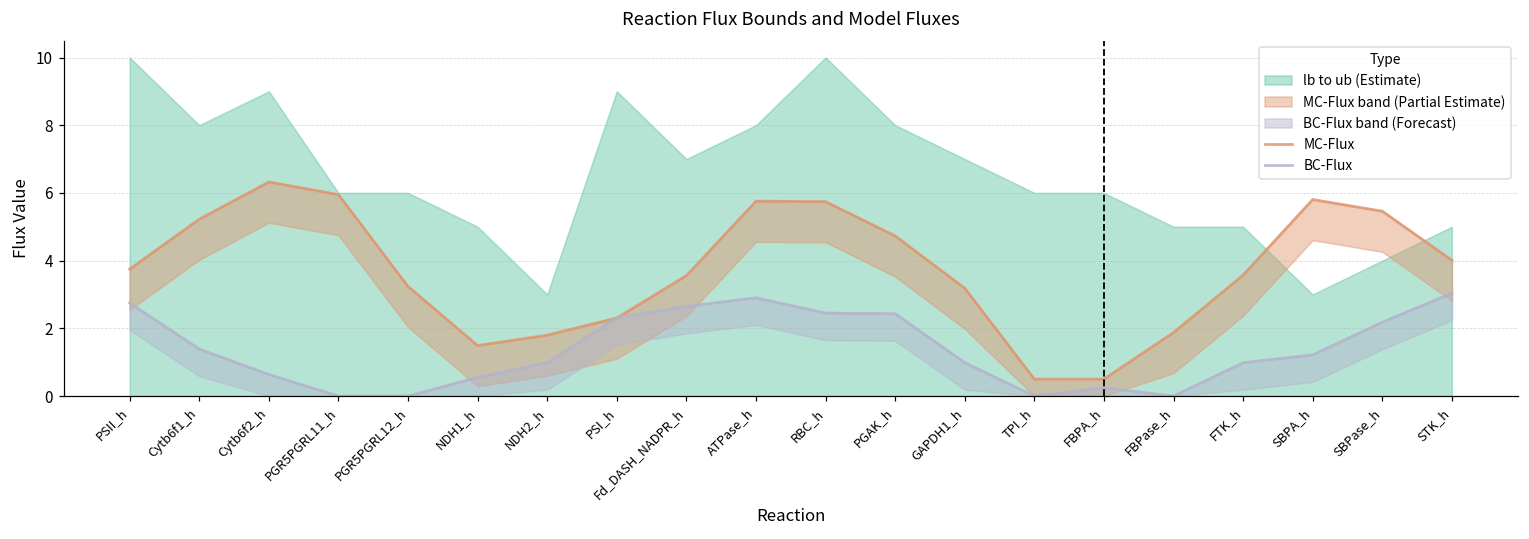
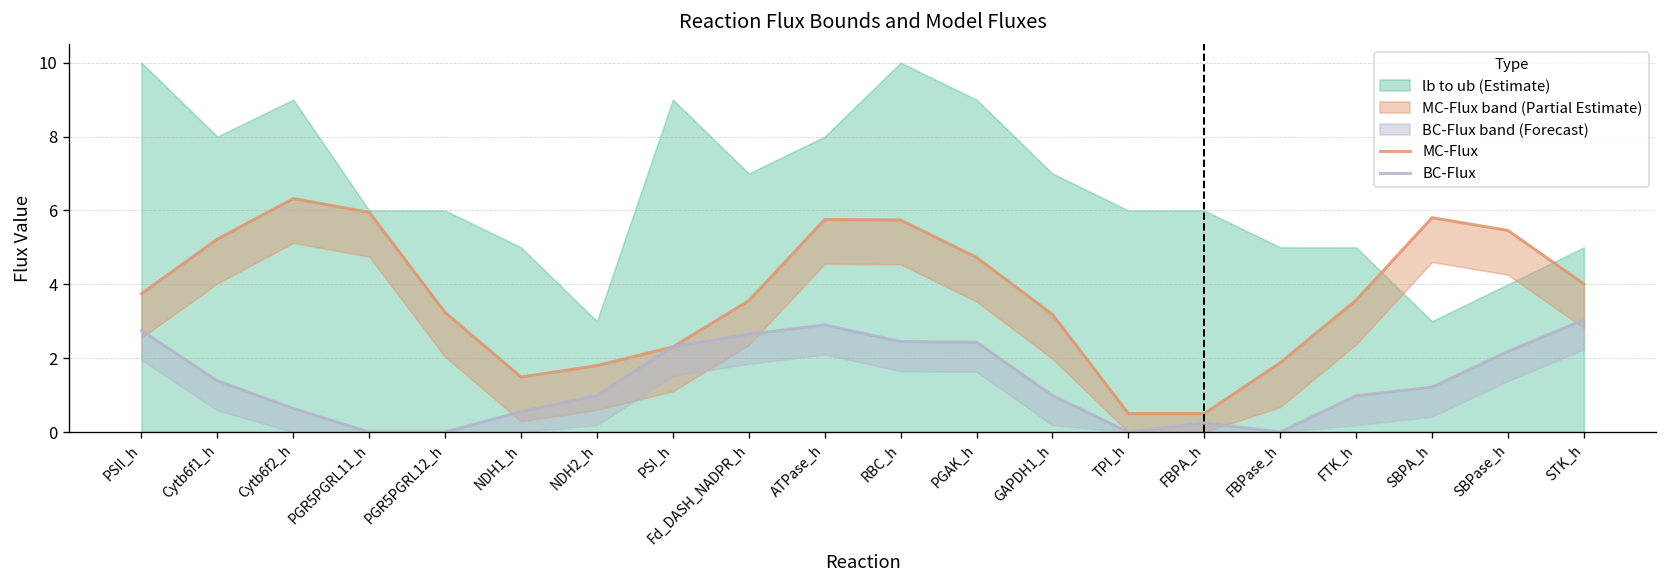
  {
    "MC-Flux band (Partial Estimate)": {
      "PSII_h": 3.7,
      "Cytb6f1_h": 5.2,
      "Cytb6f2_h": 6.3,
      "PGR5PGRL12_h": 3.2,
      "NDH1_h": 1.5,
      "NDH2_h": 1.8,
      "Fd_DASH_NADPR_h": 3.6,
      "ATPase_h": 5.8,
      "RBC_h": 5.7,
      "PGAK_h": 4.7,
      "GAPDH1_h": 3.2,
      "TPI_h": 0.5,
      "FBPA_h": 0.5,
      "FBPase_h": 1.9,
      "FTK_h": 3.6,
      "SBPA_h": 5.8,
      "SBPase_h": 5.5,
      "STK_h": 4
    },
    "lb to ub (Estimate)": {
      "PSII_h": 10,
      "Cytb6f1_h": 8,
      "Cytb6f2_h": 9,
      "PGR5PGRL12_h": 6,
      "NDH1_h": 5,
      "NDH2_h": 3,
      "PSI_h": 9,
      "Fd_DASH_NADPR_h": 7,
      "ATPase_h": 8,
      "RBC_h": 10,
-     "PGAK_h": 8,
+     "PGAK_h": 9,
      "GAPDH1_h": 7,
      "TPI_h": 6,
      "FBPA_h": 6,
      "FBPase_h": 5,
      "FTK_h": 5,
      "SBPA_h": 3,
      "SBPase_h": 4,
      "STK_h": 5
    },
    "BC-Flux band (Forecast)": {
      "PSII_h": 2.8,
      "Cytb6f1_h": 1.4,
      "Cytb6f2_h": 0.6,
      "PGR5PGRL11_h": 0,
      "PGR5PGRL12_h": 0,
      "NDH1_h": 0.6,
      "NDH2_h": 1,
      "Fd_DASH_NADPR_h": 2.6,
      "ATPase_h": 2.9,
      "RBC_h": 2.5,
      "PGAK_h": 2.4,
      "GAPDH1_h": 1,
      "TPI_h": 0,
      "FBPA_h": 0.2,
      "FBPase_h": 0,
      "FTK_h": 1,
      "SBPA_h": 1.2,
      "SBPase_h": 2.2,
      "STK_h": 3
    }
  }
